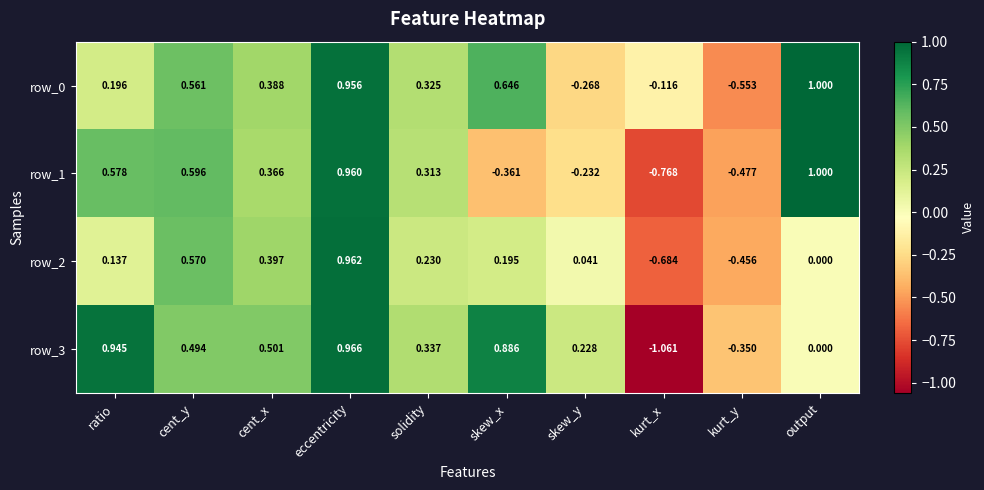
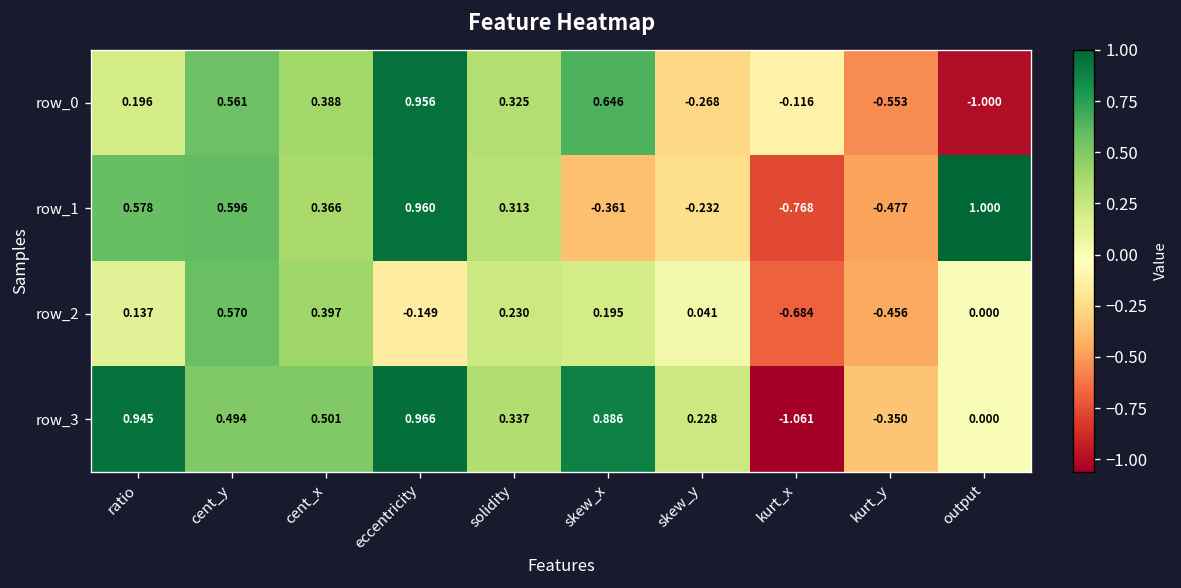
  {
    "row_0": {
      "ratio": 0.196,
      "cent_y": 0.561,
      "cent_x": 0.388,
      "eccentricity": 0.956,
      "solidity": 0.325,
      "skew_x": 0.646,
      "skew_y": -0.268,
      "kurt_x": -0.116,
      "kurt_y": -0.553,
-     "output": 1.000
+     "output": -1.000
    },
    "row_1": {
      "ratio": 0.578,
      "cent_y": 0.596,
      "cent_x": 0.366,
      "eccentricity": 0.960,
      "solidity": 0.313,
      "skew_x": -0.361,
      "skew_y": -0.232,
      "kurt_x": -0.768,
      "kurt_y": -0.477,
      "output": 1.000
    },
    "row_2": {
      "ratio": 0.137,
      "cent_y": 0.570,
      "cent_x": 0.397,
-     "eccentricity": 0.962,
+     "eccentricity": -0.149,
      "solidity": 0.230,
      "skew_x": 0.195,
      "skew_y": 0.041,
      "kurt_x": -0.684,
      "kurt_y": -0.456,
      "output": 0.000
    },
    "row_3": {
      "ratio": 0.945,
      "cent_y": 0.494,
      "cent_x": 0.501,
      "eccentricity": 0.966,
      "solidity": 0.337,
      "skew_x": 0.886,
      "skew_y": 0.228,
      "kurt_x": -1.061,
      "kurt_y": -0.350,
      "output": 0.000
    }
  }
